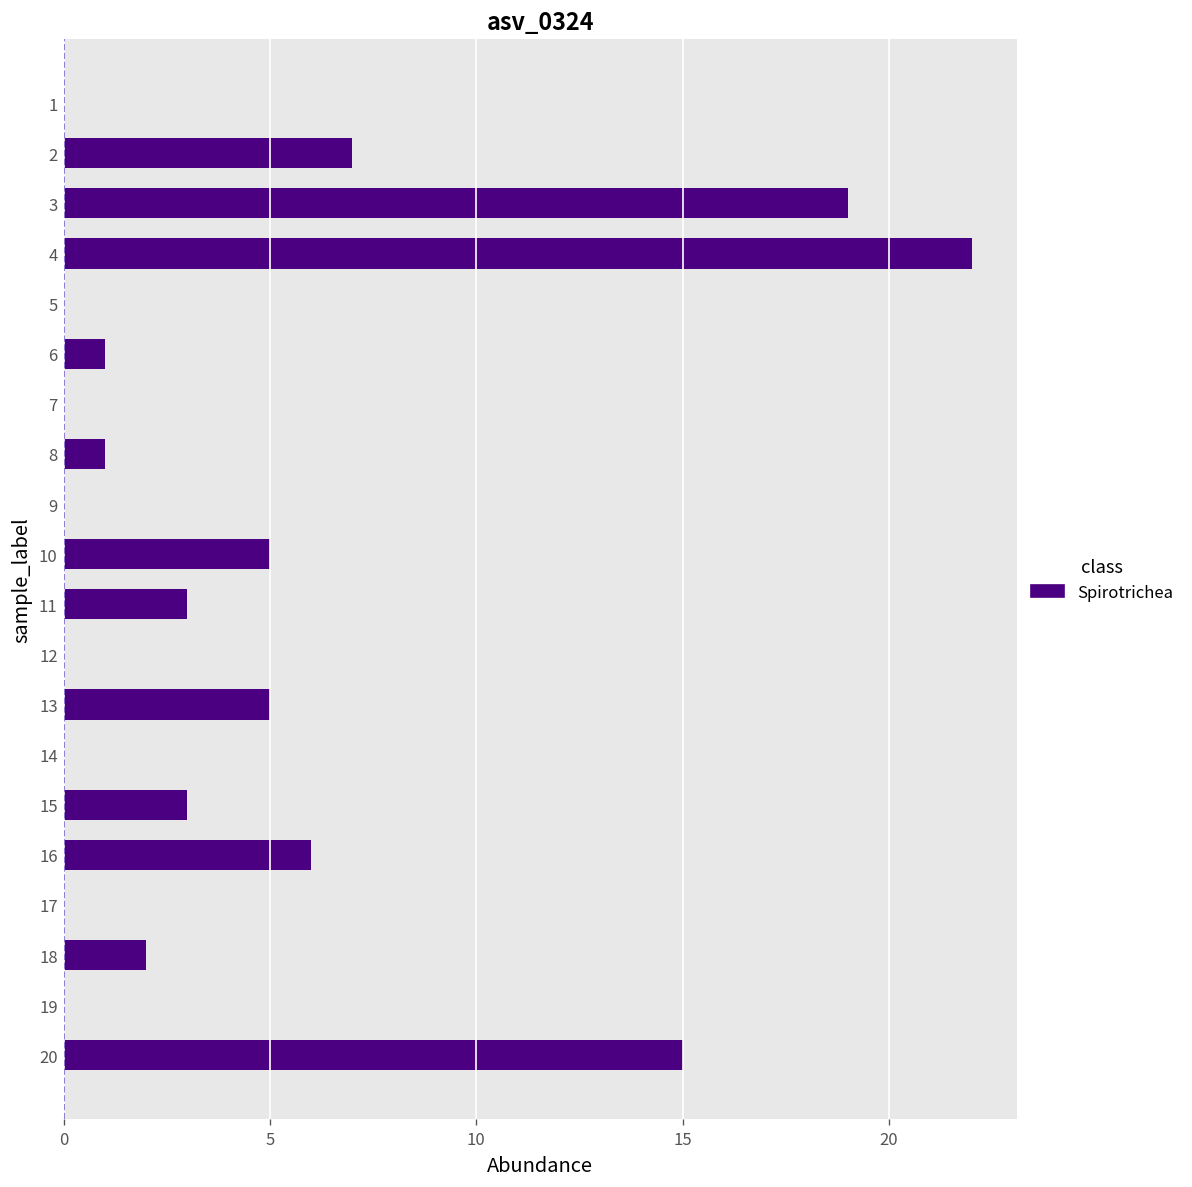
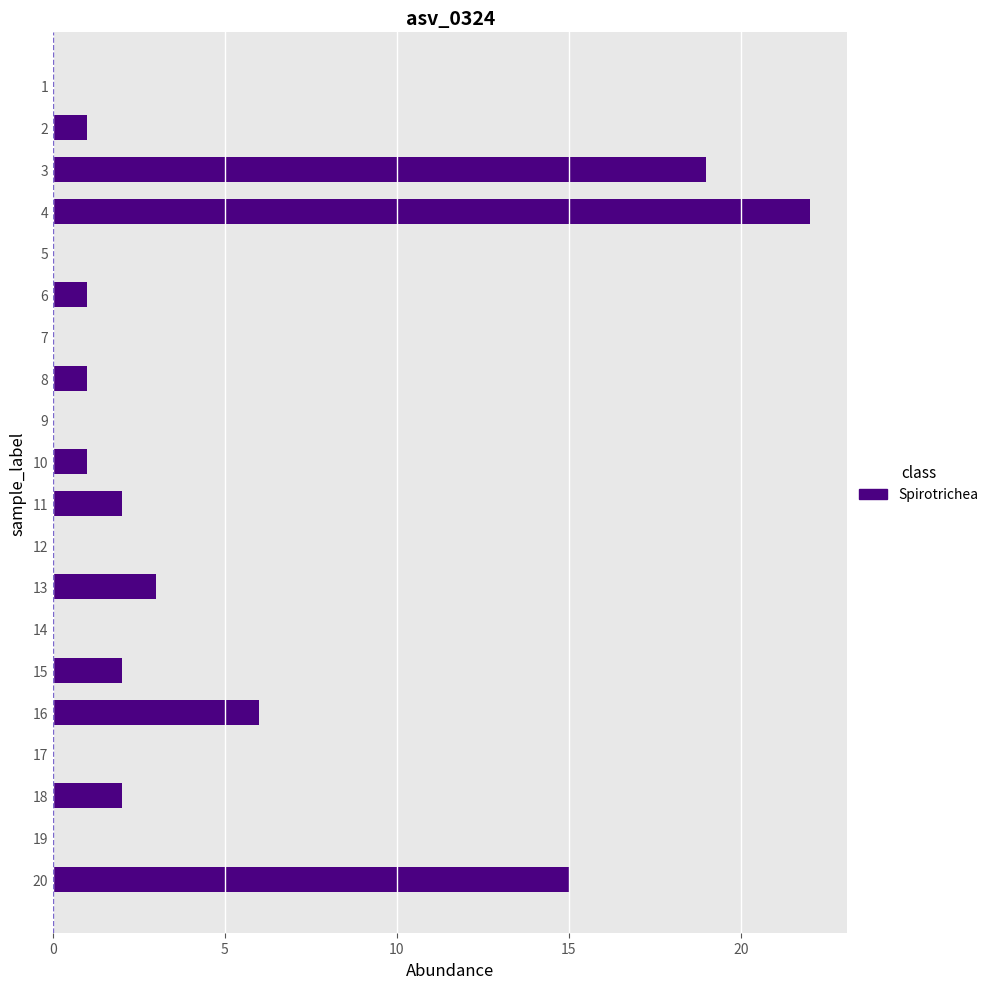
  {
    "1": 0,
-   "2": 7,
+   "2": 1,
    "3": 19,
    "4": 22,
    "5": 0,
    "6": 1,
    "7": 0,
    "8": 1,
    "9": 0,
-   "10": 5,
-   "11": 3,
+   "10": 1,
+   "11": 2,
    "12": 0,
-   "13": 5,
+   "13": 3,
    "14": 0,
-   "15": 3,
+   "15": 2,
    "16": 6,
    "17": 0,
    "18": 2,
    "19": 0,
    "20": 15
  }
